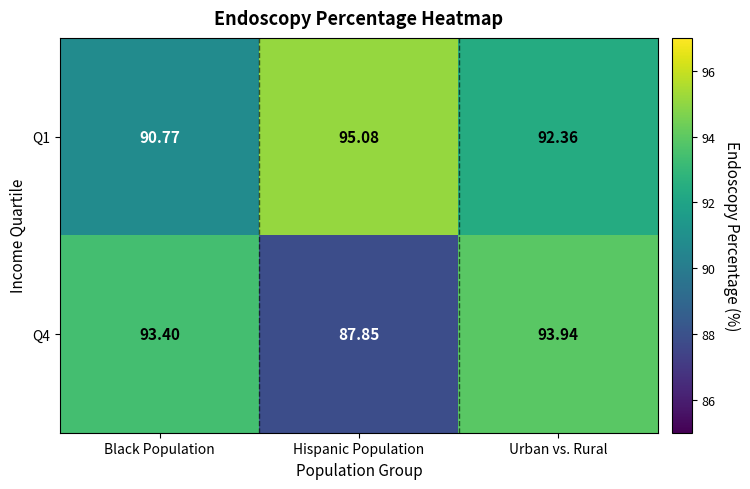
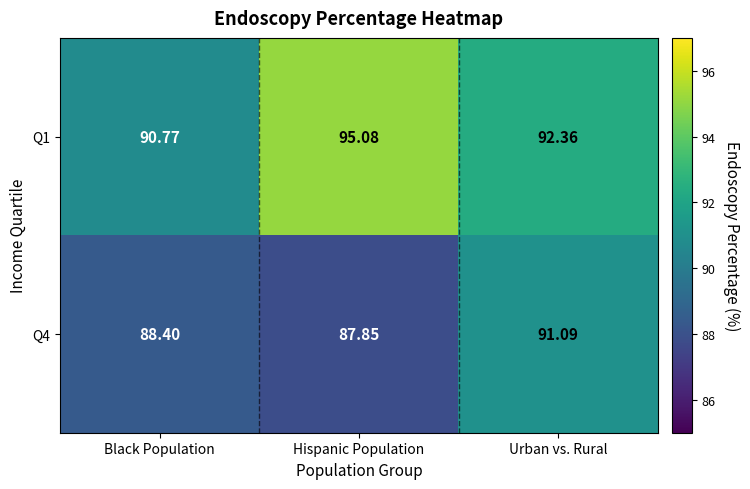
  {
    "Q1": {
      "Black Population": 90.77,
      "Hispanic Population": 95.08,
      "Urban vs. Rural": 92.36
    },
    "Q4": {
-     "Black Population": 93.40,
+     "Black Population": 88.40,
      "Hispanic Population": 87.85,
-     "Urban vs. Rural": 93.94
+     "Urban vs. Rural": 91.09
    }
  }
